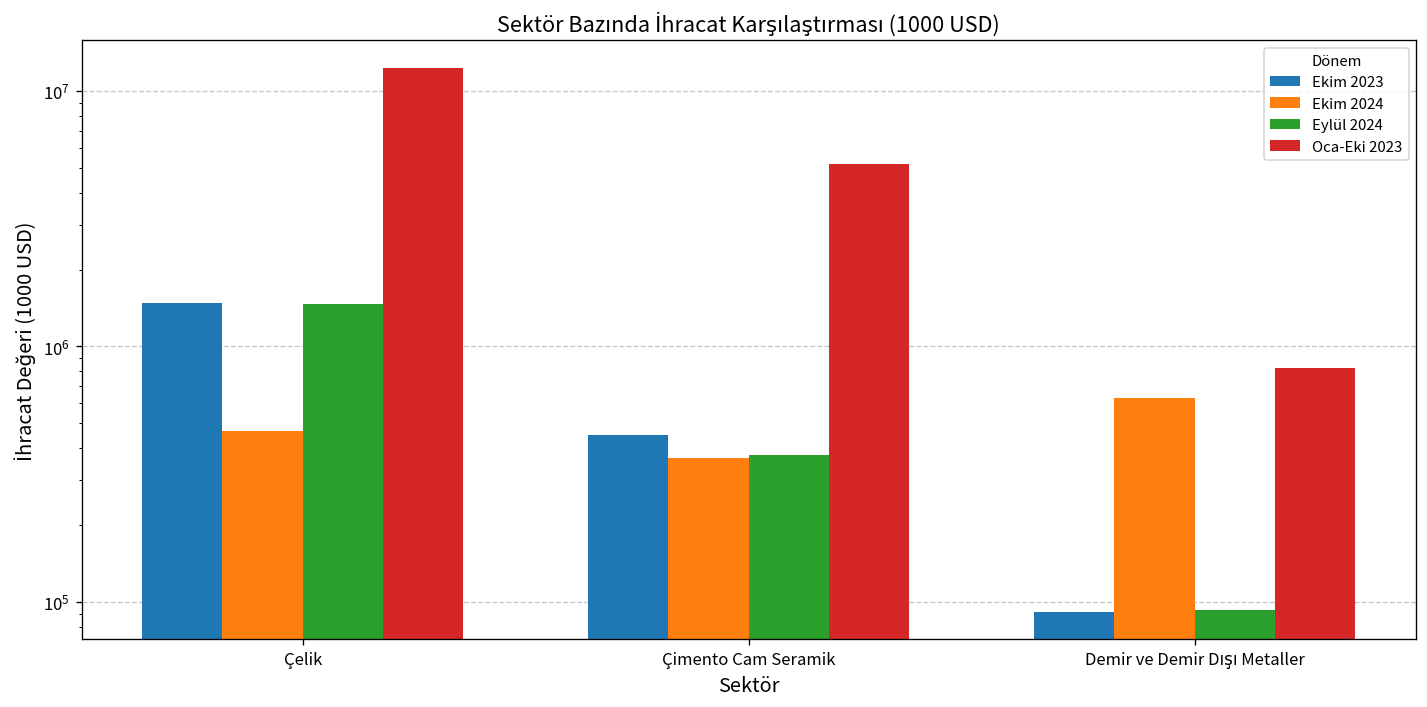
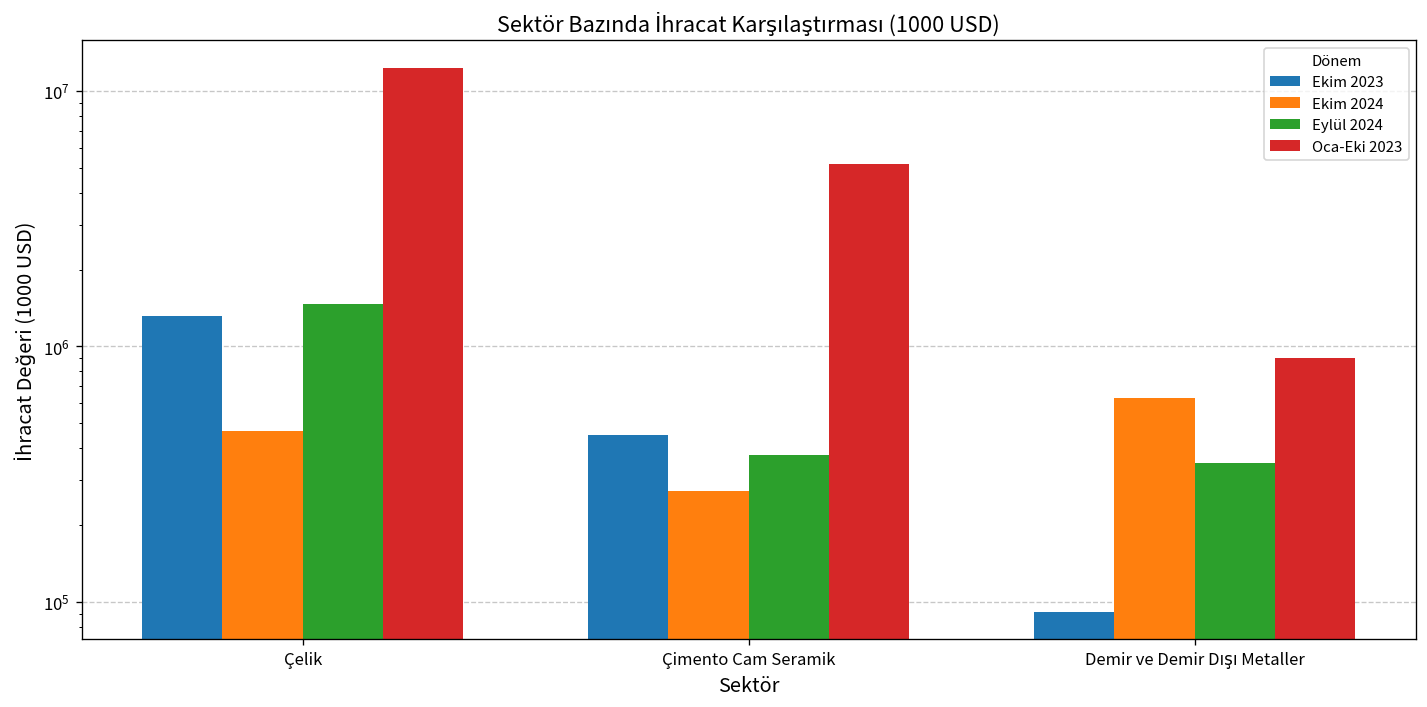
  {
    "Ekim 2023": {
-     "Çelik": 1500000,
+     "Çelik": 1300000,
      "Çimento Cam Seramik": 450000,
      "Demir ve Demir Dışı Metaller": 91000
    },
    "Ekim 2024": {
      "Çelik": 470000,
-     "Çimento Cam Seramik": 370000,
+     "Çimento Cam Seramik": 270000,
      "Demir ve Demir Dışı Metaller": 630000
    },
    "Eylül 2024": {
      "Çelik": 1500000,
      "Çimento Cam Seramik": 380000,
-     "Demir ve Demir Dışı Metaller": 90000
+     "Demir ve Demir Dışı Metaller": 350000
    },
    "Oca-Eki 2023": {
      "Çelik": 12000000,
      "Çimento Cam Seramik": 5200000,
-     "Demir ve Demir Dışı Metaller": 820000
+     "Demir ve Demir Dışı Metaller": 900000
    }
  }
